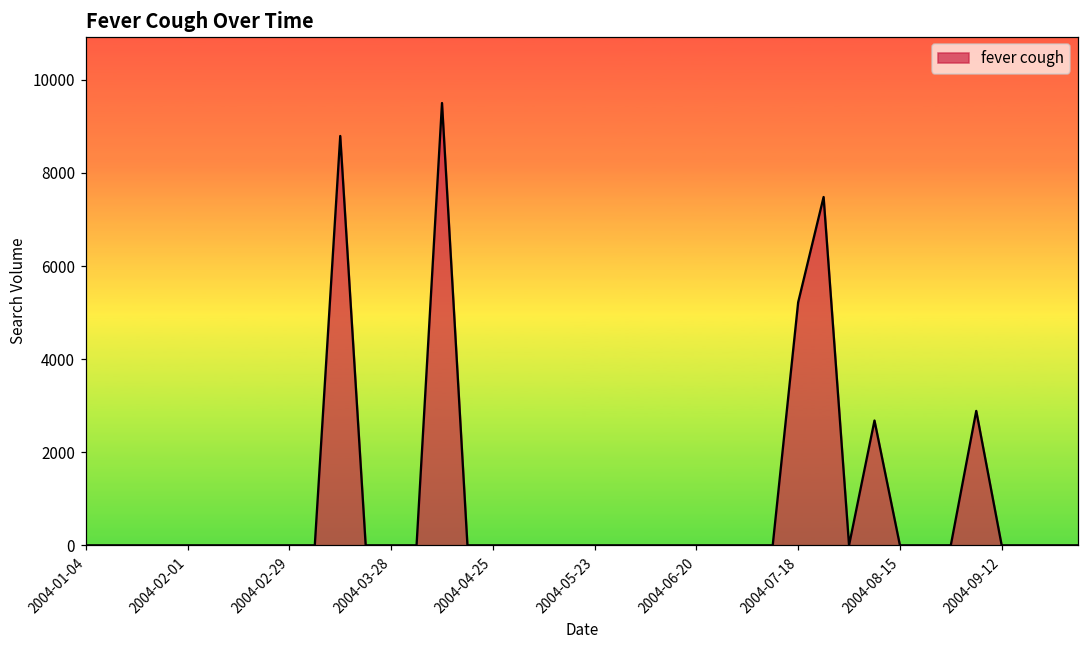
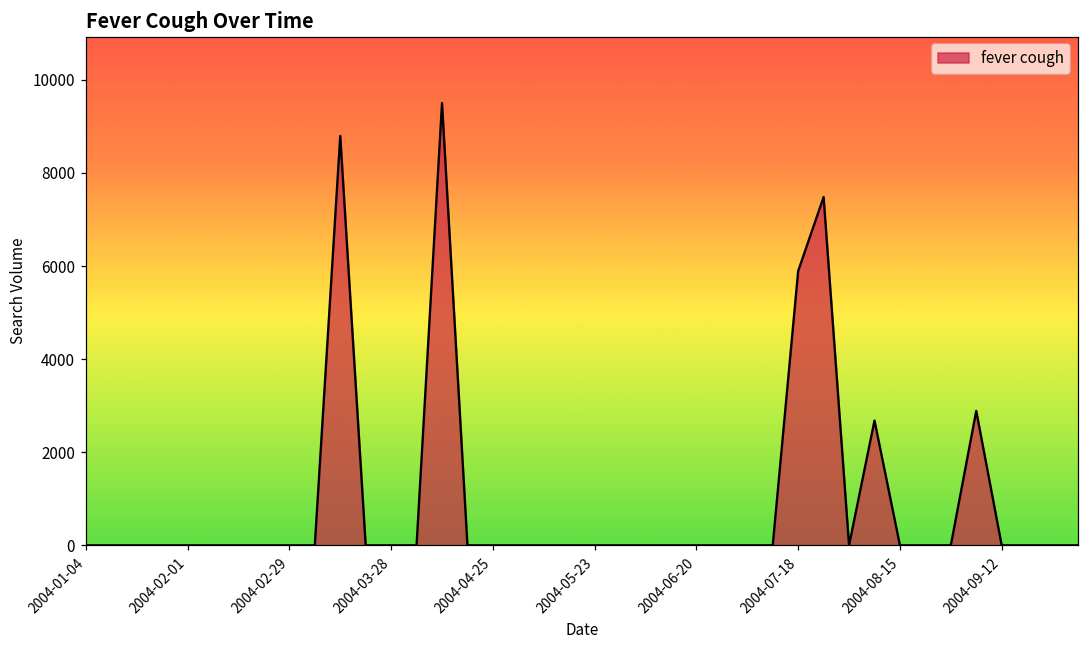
  {
    "2004-01-04": 0,
    "2004-02-01": 0,
    "2004-02-29": 0,
    "2004-03-28": 0,
    "2004-04-25": 0,
    "2004-05-23": 0,
    "2004-06-20": 0,
-   "2004-07-18": 5200,
+   "2004-07-18": 5900,
    "2004-08-15": 0,
    "2004-09-12": 0
  }
